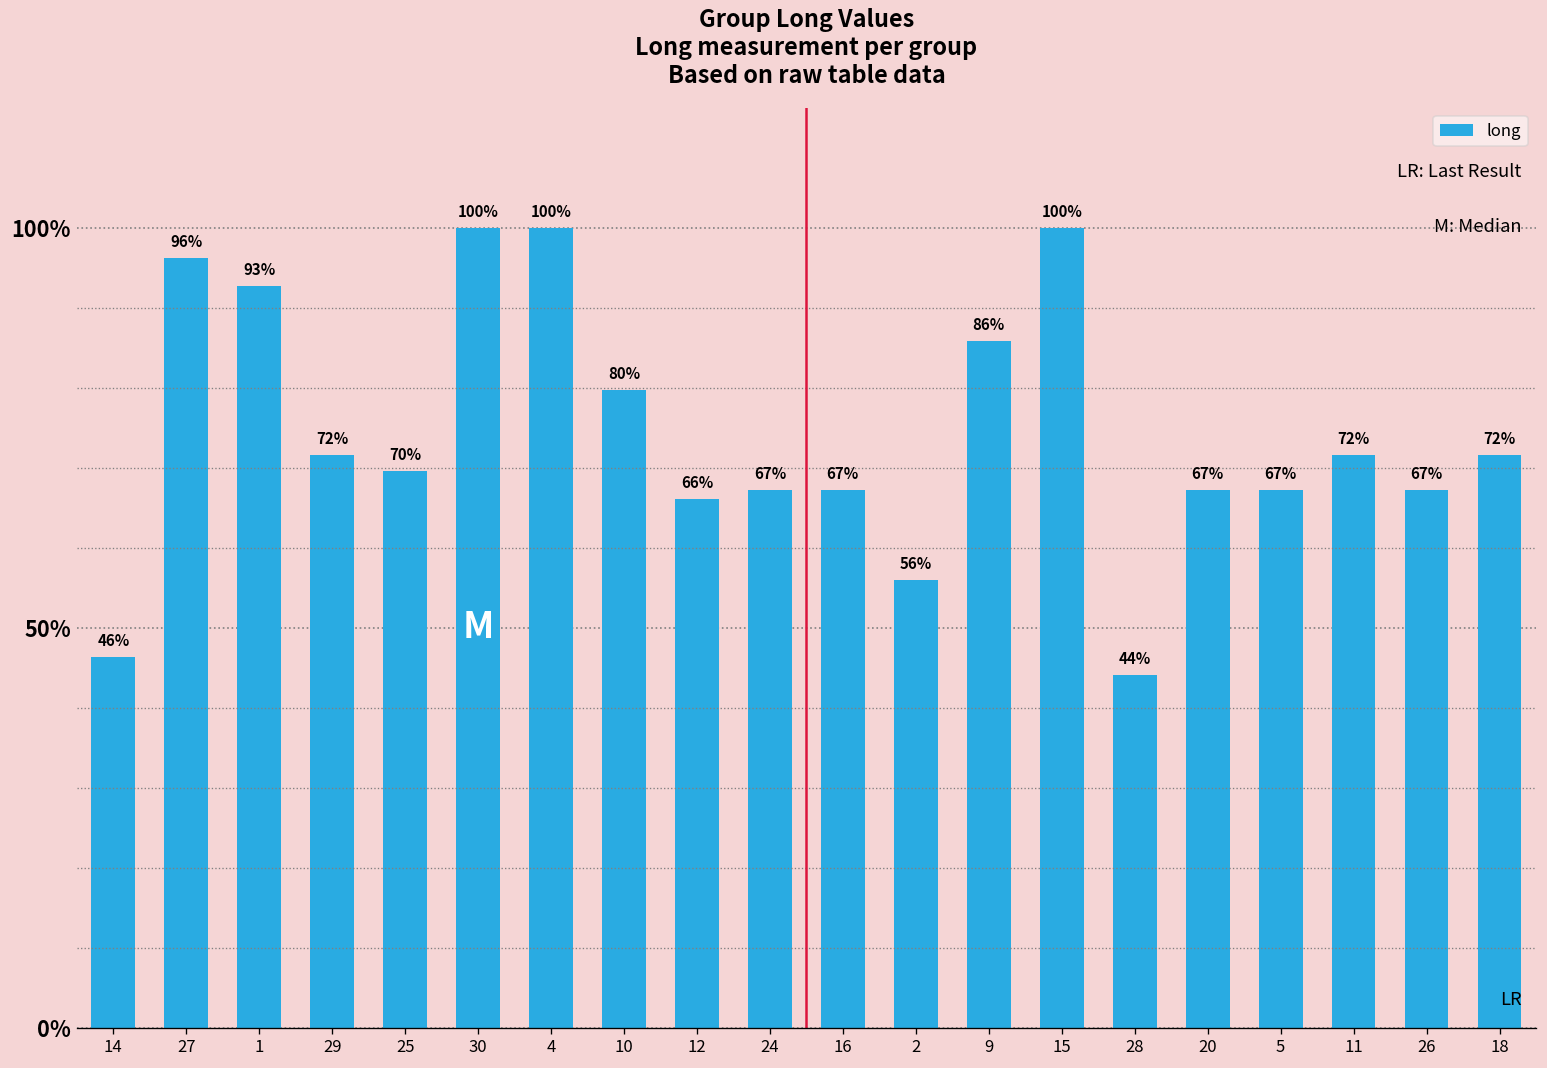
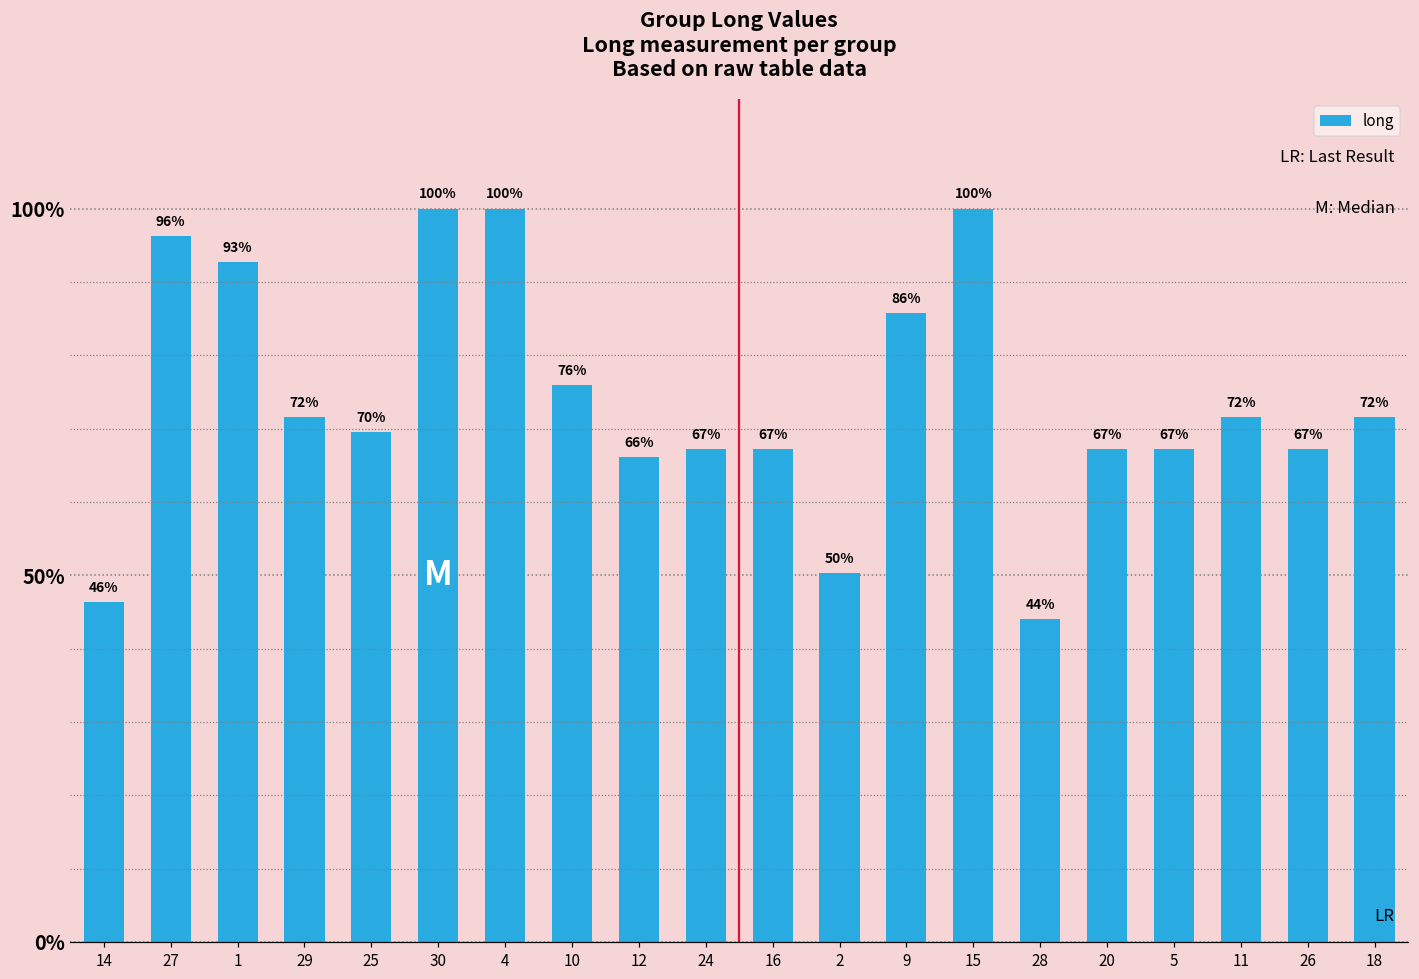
  {
    "14": "46%",
    "27": "96%",
    "1": "93%",
    "29": "72%",
    "25": "70%",
    "30": "100%",
    "4": "100%",
-   "10": "80%",
+   "10": "76%",
    "12": "66%",
    "24": "67%",
    "16": "67%",
-   "2": "56%",
+   "2": "50%",
    "9": "86%",
    "15": "100%",
    "28": "44%",
    "20": "67%",
    "5": "67%",
    "11": "72%",
    "26": "67%",
    "18": "72%"
  }
